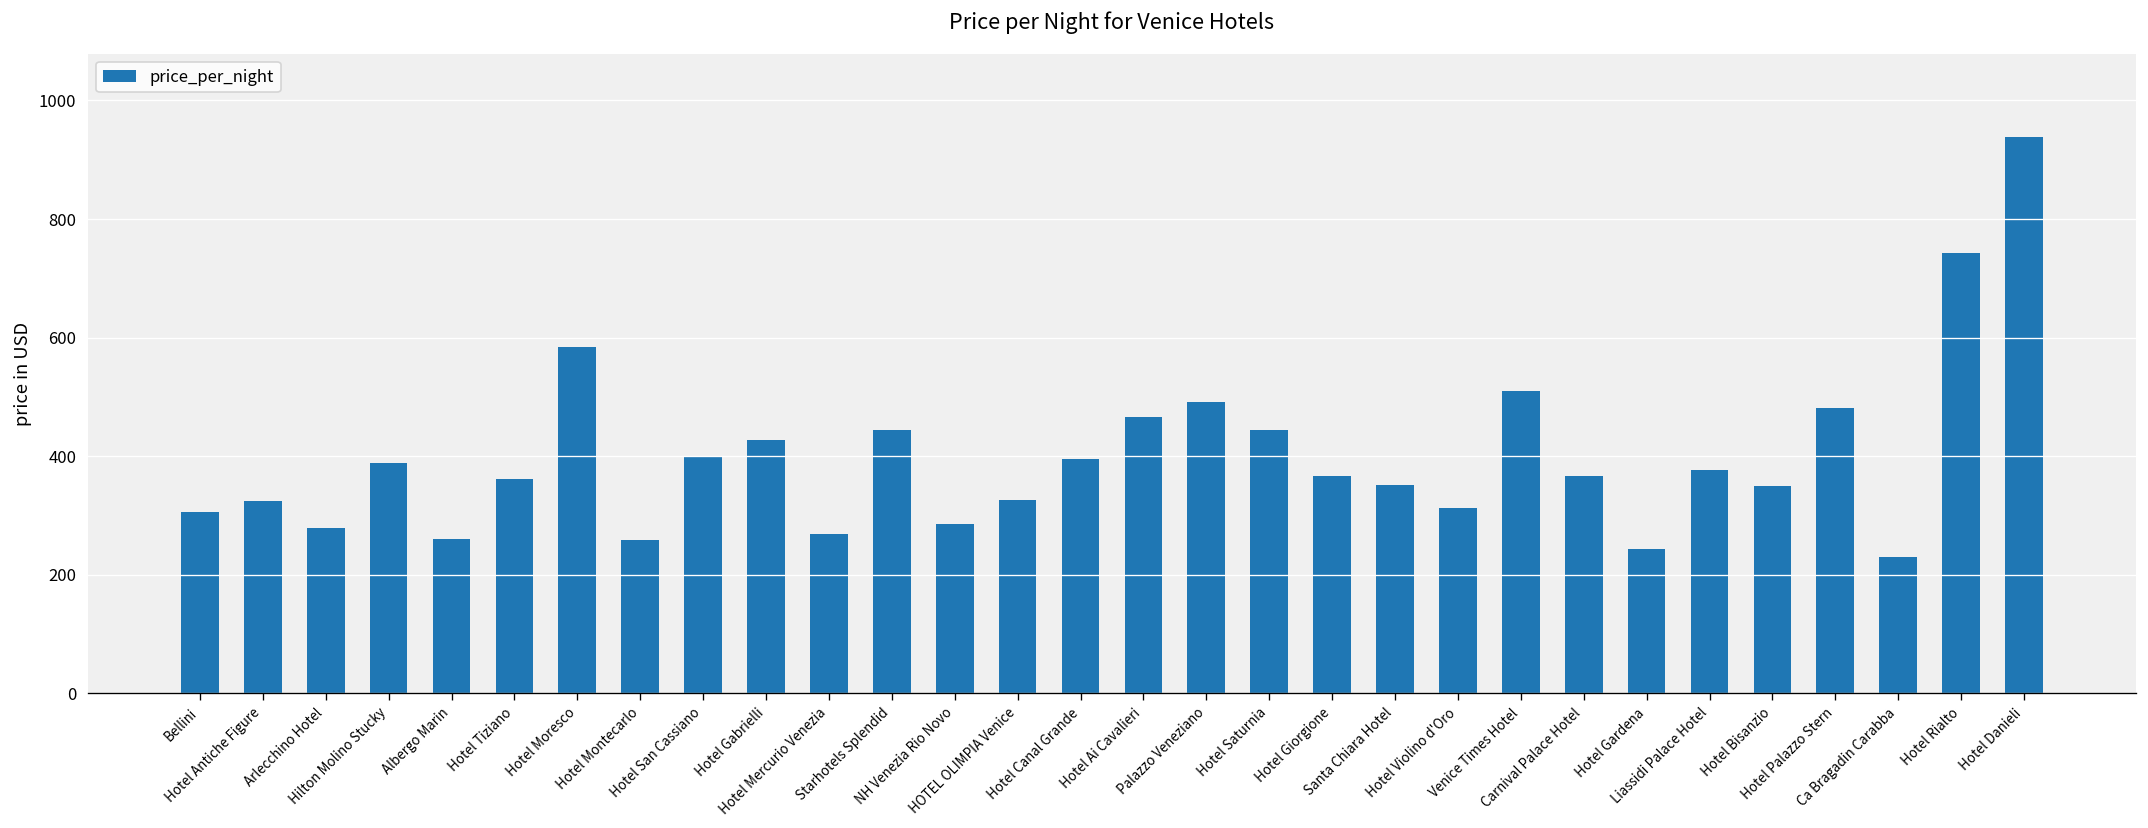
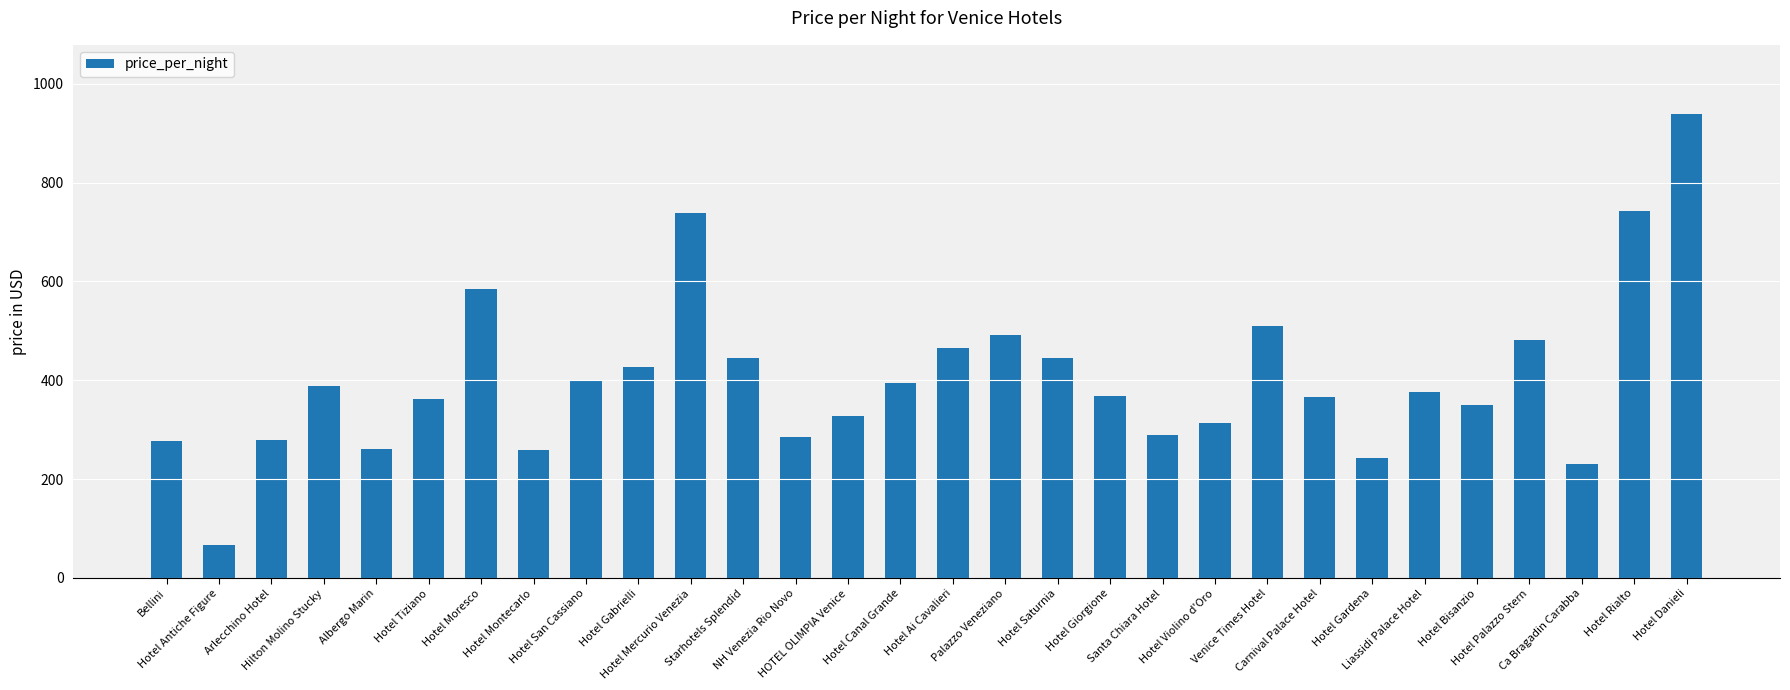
  {
-   "Bellini": 310,
-   "Hotel Antiche Figure": 330,
+   "Bellini": 280,
+   "Hotel Antiche Figure": 70,
    "Arlecchino Hotel": 280,
    "Hilton Molino Stucky": 390,
    "Albergo Marin": 260,
    "Hotel Tiziano": 360,
    "Hotel Moresco": 590,
    "Hotel Montecarlo": 260,
    "Hotel San Cassiano": 400,
    "Hotel Gabrielli": 430,
-   "Hotel Mercurio Venezia": 270,
+   "Hotel Mercurio Venezia": 740,
    "Starhotels Splendid": 440,
    "NH Venezia Rio Novo": 290,
    "HOTEL OLIMPIA Venice": 330,
    "Hotel Canal Grande": 400,
    "Hotel Ai Cavalieri": 470,
    "Palazzo Veneziano": 490,
    "Hotel Saturnia": 450,
    "Hotel Giorgione": 370,
-   "Santa Chiara Hotel": 350,
+   "Santa Chiara Hotel": 290,
    "Hotel Violino d'Oro": 310,
    "Venice Times Hotel": 510,
    "Carnival Palace Hotel": 370,
    "Hotel Gardena": 240,
    "Liassidi Palace Hotel": 380,
    "Hotel Bisanzio": 350,
    "Hotel Palazzo Stern": 480,
    "Ca Bragadin Carabba": 230,
    "Hotel Rialto": 740,
    "Hotel Danieli": 940
  }
